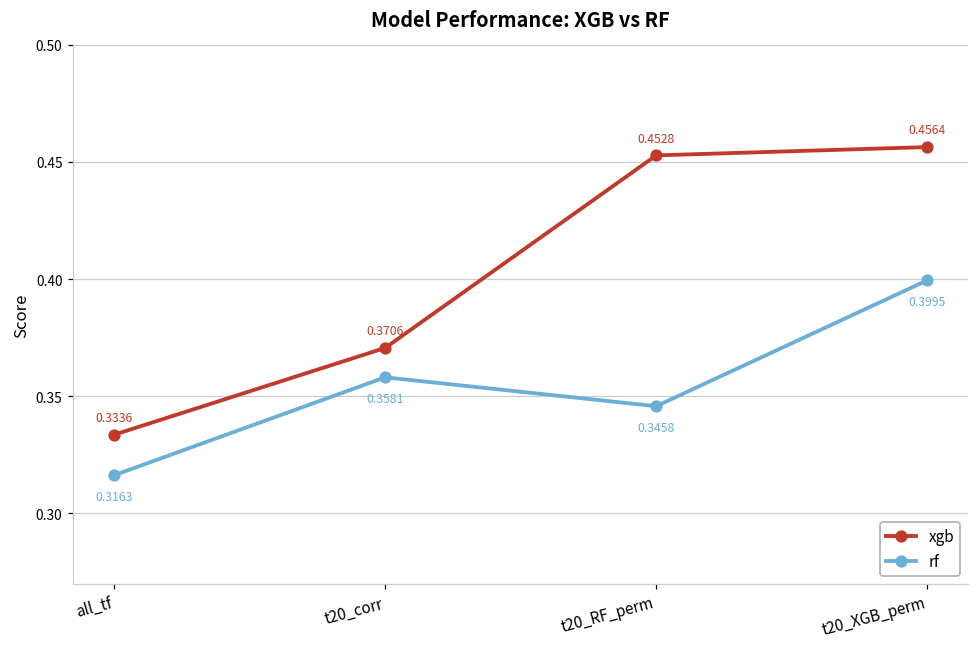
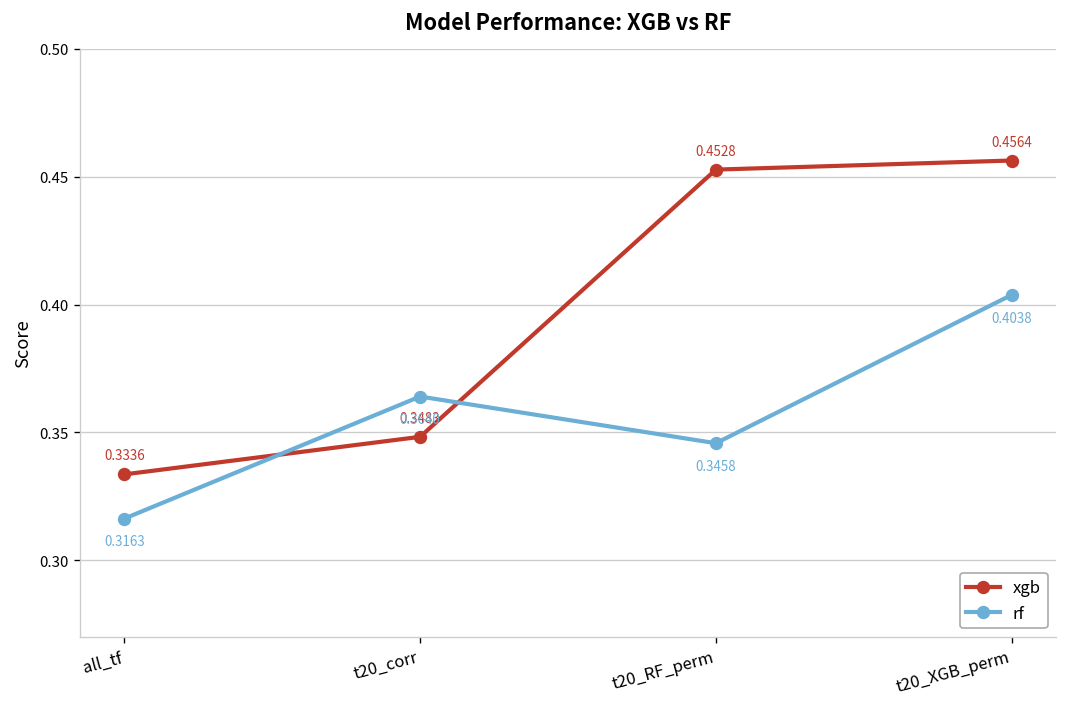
  {
    "xgb": {
      "all_tf": 0.3336,
-     "t20_corr": 0.3706,
+     "t20_corr": 0.3483,
      "t20_RF_perm": 0.4528,
      "t20_XGB_perm": 0.4564
    },
    "rf": {
      "all_tf": 0.3163,
-     "t20_corr": 0.3581,
+     "t20_corr": 0.3640,
      "t20_RF_perm": 0.3458,
-     "t20_XGB_perm": 0.3995
+     "t20_XGB_perm": 0.4038
    }
  }
